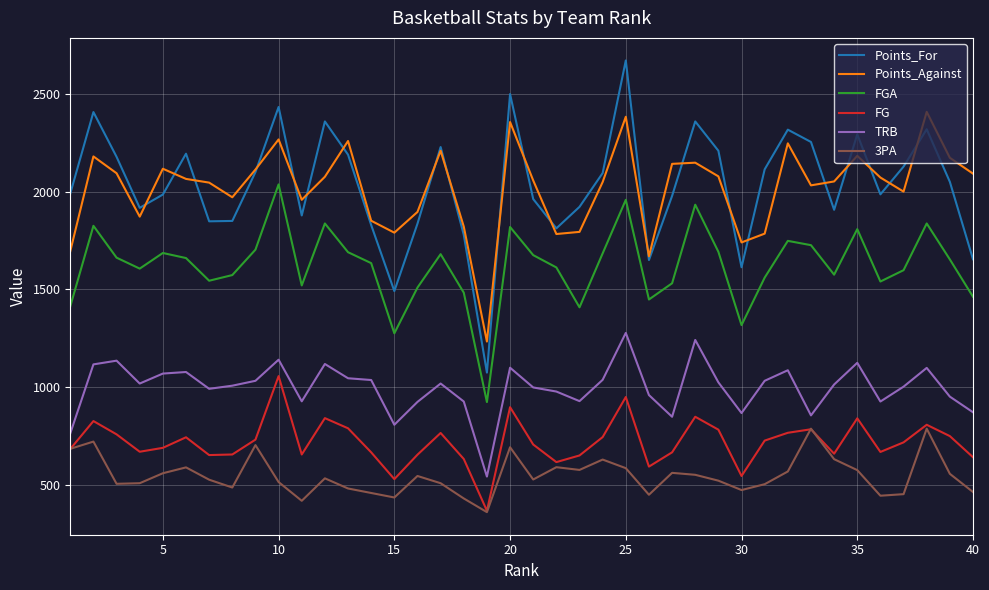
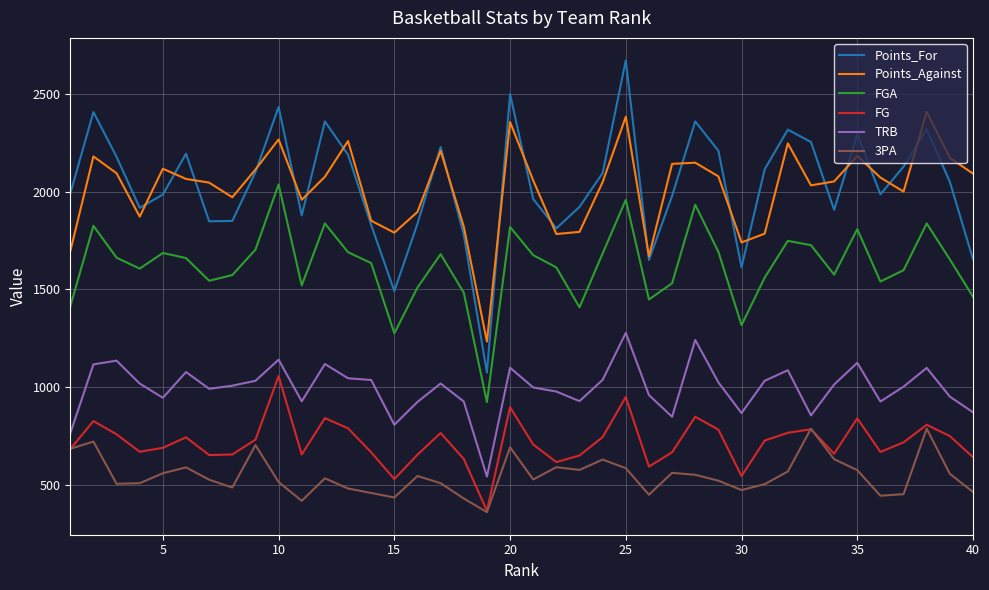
  {
    "Points_For": {
      "5": 1990,
      "10": 2430,
      "15": 1490,
      "20": 2500,
      "25": 2670,
      "30": 1610,
      "40": 1650
    },
    "Points_Against": {
      "5": 2120,
      "10": 2270,
      "15": 1790,
      "20": 2360,
      "25": 2380,
      "30": 1740,
      "40": 2090
    },
    "FGA": {
      "5": 1690,
      "10": 2040,
      "15": 1280,
      "20": 1820,
      "25": 1960,
      "30": 1320,
      "35": 1810,
      "40": 1460
    },
    "FG": {
      "5": 690,
      "10": 1060,
      "15": 530,
      "20": 900,
      "25": 950,
      "30": 550,
      "35": 840,
      "40": 640
    },
    "TRB": {
-     "5": 1070,
+     "5": 950,
      "10": 1140,
      "15": 810,
      "20": 1100,
      "25": 1280,
      "30": 870,
      "35": 1120,
      "40": 870
    },
    "3PA": {
      "5": 560,
      "10": 510,
      "15": 440,
      "20": 690,
      "25": 590,
      "30": 470,
      "35": 580,
      "40": 460
    }
  }
